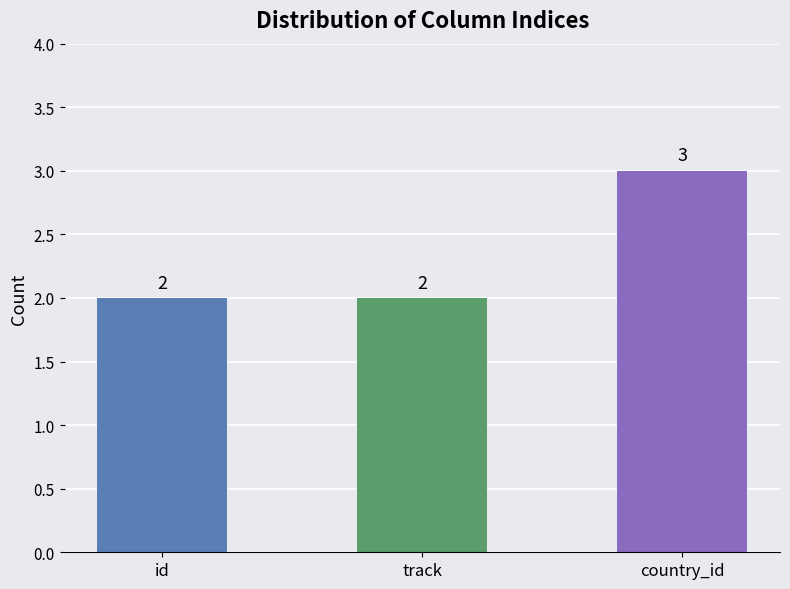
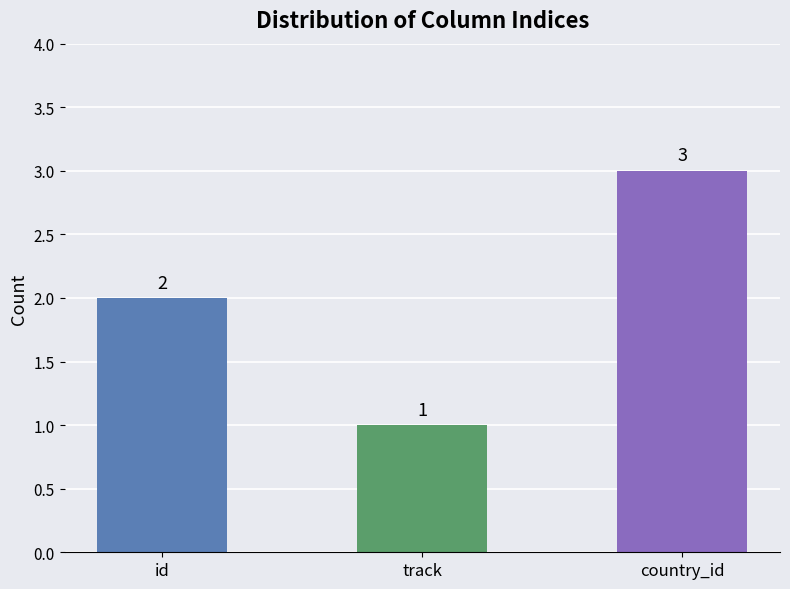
  {
    "id": 2,
-   "track": 2,
+   "track": 1,
    "country_id": 3
  }
